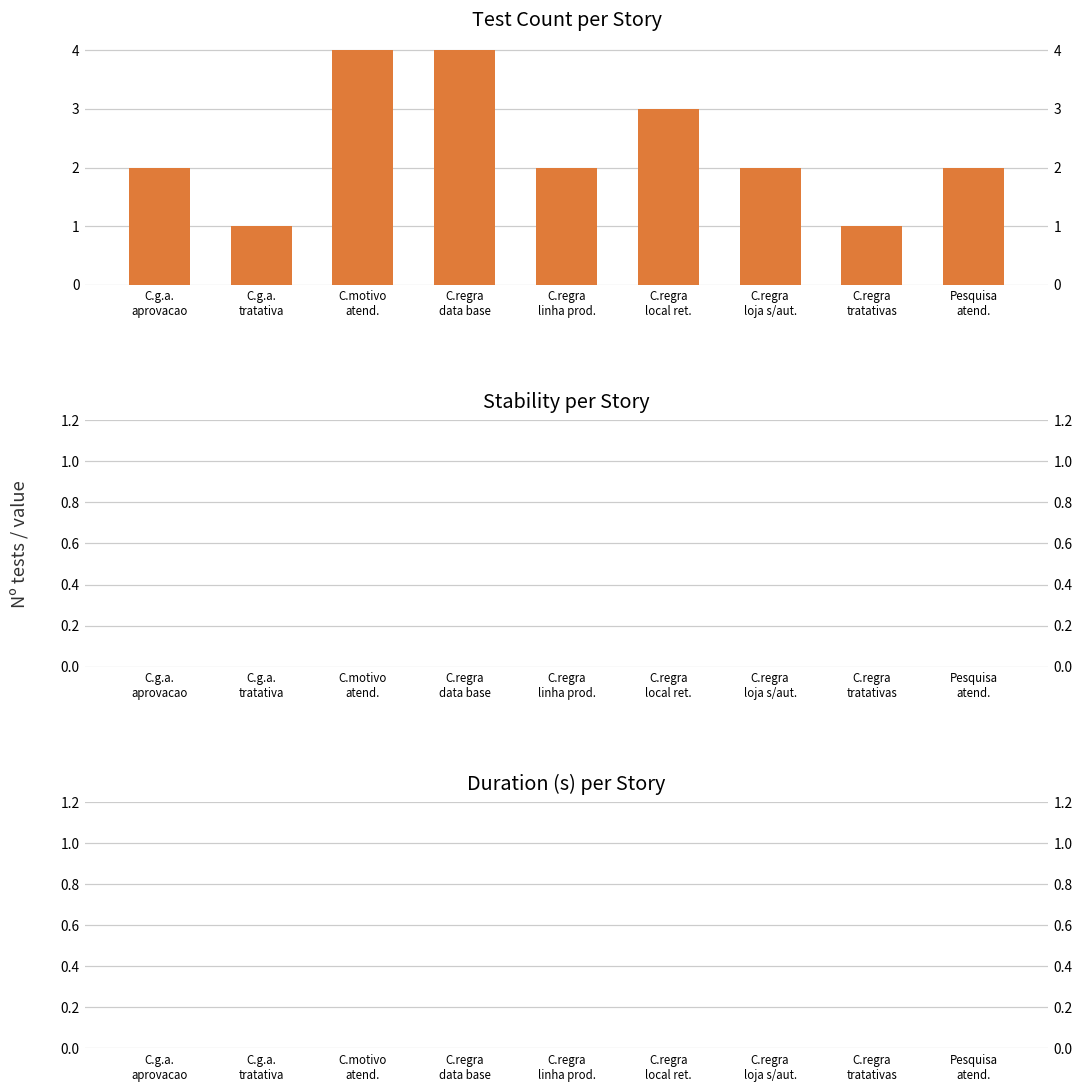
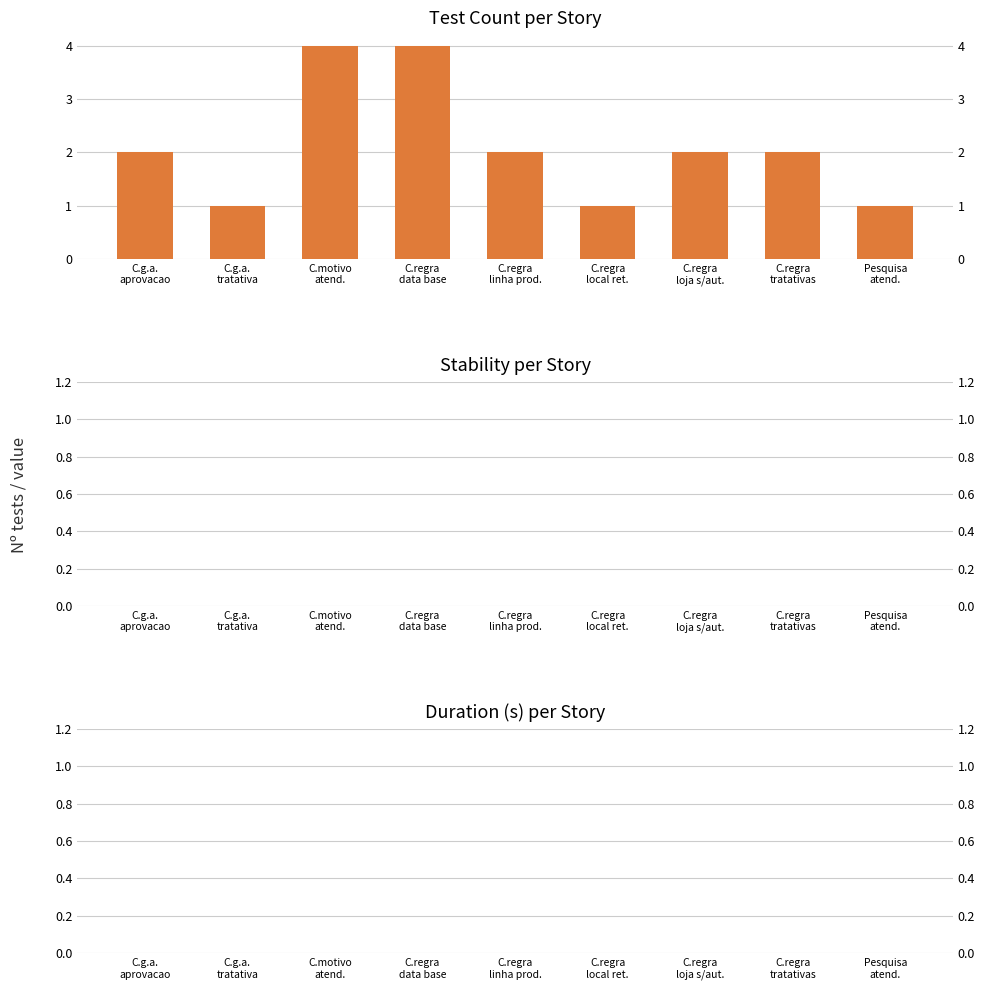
  {
    "Test Count per Story": {
      "C.g.a. aprovacao": 2,
      "C.g.a. tratativa": 1,
      "C.motivo atend.": 4,
      "C.regra data base": 4,
      "C.regra linha prod.": 2,
-     "C.regra local ret.": 3,
+     "C.regra local ret.": 1,
      "C.regra loja s/aut.": 2,
-     "C.regra tratativas": 1,
-     "Pesquisa atend.": 2
+     "C.regra tratativas": 2,
+     "Pesquisa atend.": 1
    },
    "Stability per Story": {
      "C.g.a. aprovacao": 0.00,
      "C.g.a. tratativa": 0.00,
      "C.motivo atend.": 0.00,
      "C.regra data base": 0.00,
      "C.regra linha prod.": 0.00,
      "C.regra local ret.": 0.00,
      "C.regra loja s/aut.": 0.00,
      "C.regra tratativas": 0.00,
      "Pesquisa atend.": 0.00
    },
    "Duration (s) per Story": {
      "C.g.a. aprovacao": 0.00,
      "C.g.a. tratativa": 0.00,
      "C.motivo atend.": 0.00,
      "C.regra data base": 0.00,
      "C.regra linha prod.": 0.00,
      "C.regra local ret.": 0.00,
      "C.regra loja s/aut.": 0.00,
      "C.regra tratativas": 0.00,
      "Pesquisa atend.": 0.00
    }
  }
